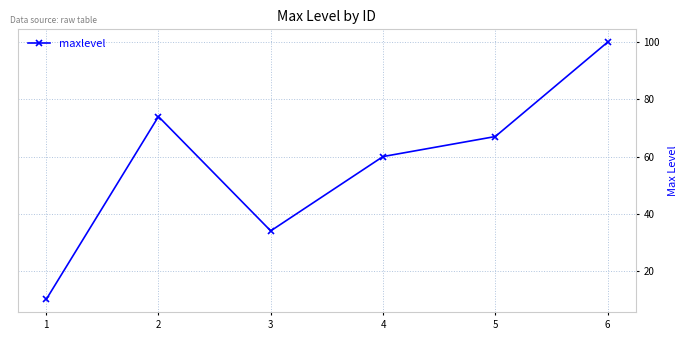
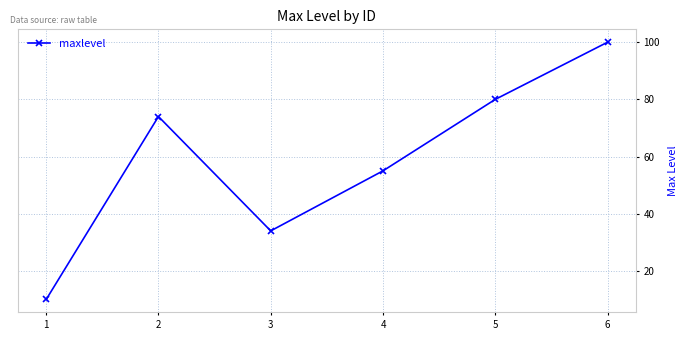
  {
    "1": 10,
    "2": 74,
    "3": 34,
-   "4": 60,
-   "5": 67,
+   "4": 55,
+   "5": 80,
    "6": 100
  }
